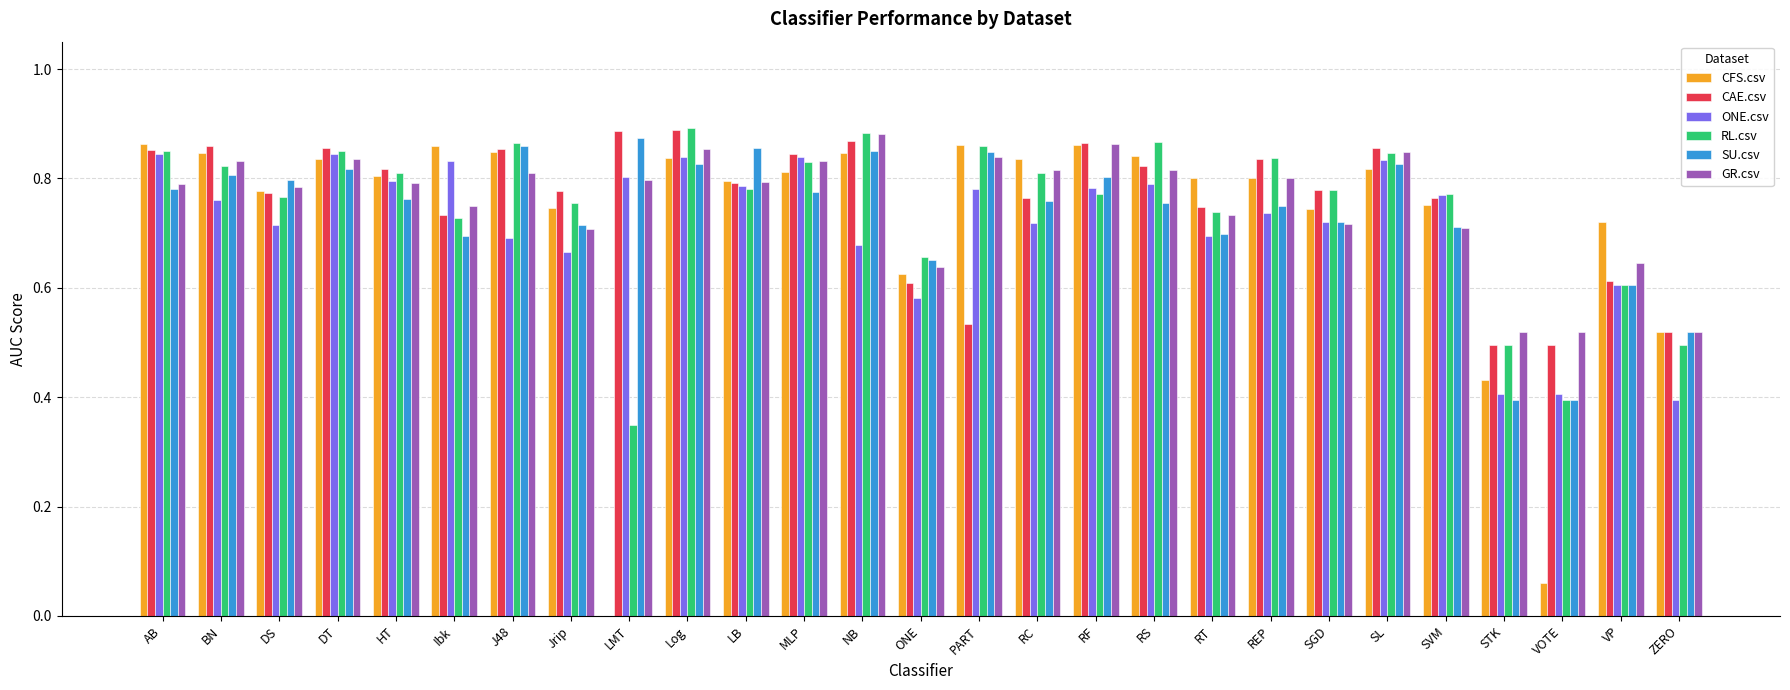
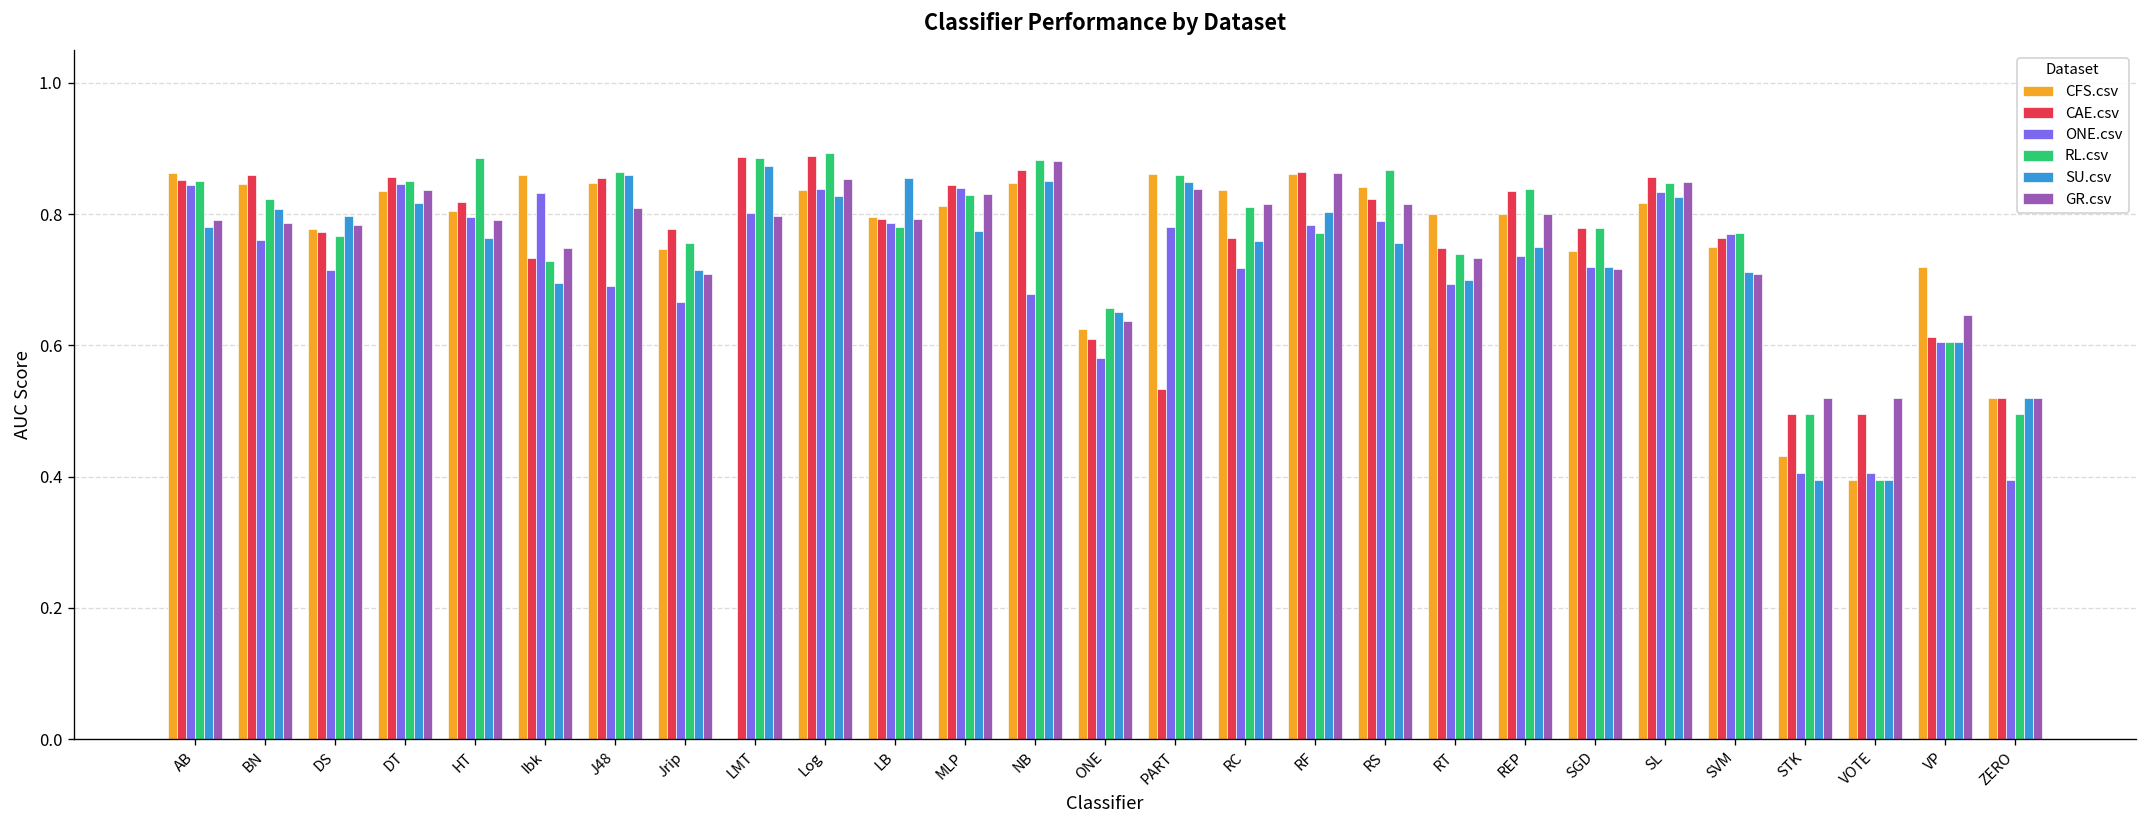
  {
    "CFS.csv": {
      "AB": 0.86,
      "BN": 0.85,
      "DS": 0.78,
      "DT": 0.84,
      "HT": 0.80,
      "Ibk": 0.86,
      "J48": 0.85,
      "Jrip": 0.75,
      "LMT": 0.00,
      "Log": 0.84,
      "LB": 0.80,
      "MLP": 0.81,
      "NB": 0.85,
      "ONE": 0.62,
      "PART": 0.86,
      "RC": 0.84,
      "RF": 0.86,
      "RS": 0.84,
      "RT": 0.80,
      "REP": 0.80,
      "SGD": 0.74,
      "SL": 0.82,
      "SVM": 0.75,
      "STK": 0.43,
-     "VOTE": 0.06,
+     "VOTE": 0.40,
      "VP": 0.72,
      "ZERO": 0.52
    },
    "CAE.csv": {
      "AB": 0.85,
      "BN": 0.86,
      "DS": 0.77,
      "DT": 0.86,
      "HT": 0.82,
      "Ibk": 0.73,
      "J48": 0.85,
      "Jrip": 0.78,
      "LMT": 0.89,
      "Log": 0.89,
      "LB": 0.79,
      "MLP": 0.84,
      "NB": 0.87,
      "ONE": 0.61,
      "PART": 0.53,
      "RC": 0.76,
      "RF": 0.86,
      "RS": 0.82,
      "RT": 0.75,
      "REP": 0.84,
      "SGD": 0.78,
      "SL": 0.86,
      "SVM": 0.76,
      "STK": 0.50,
      "VOTE": 0.50,
      "VP": 0.61,
      "ZERO": 0.52
    },
    "ONE.csv": {
      "AB": 0.84,
      "BN": 0.76,
      "DS": 0.71,
      "DT": 0.85,
      "HT": 0.80,
      "Ibk": 0.83,
      "J48": 0.69,
      "Jrip": 0.67,
      "LMT": 0.80,
      "Log": 0.84,
      "LB": 0.79,
      "MLP": 0.84,
      "NB": 0.68,
      "ONE": 0.58,
      "PART": 0.78,
      "RC": 0.72,
      "RF": 0.78,
      "RS": 0.79,
      "RT": 0.69,
      "REP": 0.74,
      "SGD": 0.72,
      "SL": 0.83,
      "SVM": 0.77,
      "STK": 0.41,
      "VOTE": 0.41,
      "VP": 0.60,
      "ZERO": 0.40
    },
    "RL.csv": {
      "AB": 0.85,
      "BN": 0.82,
      "DS": 0.77,
      "DT": 0.85,
-     "HT": 0.81,
+     "HT": 0.89,
      "Ibk": 0.73,
      "J48": 0.86,
      "Jrip": 0.76,
-     "LMT": 0.35,
+     "LMT": 0.89,
      "Log": 0.89,
      "LB": 0.78,
      "MLP": 0.83,
      "NB": 0.88,
      "ONE": 0.66,
      "PART": 0.86,
      "RC": 0.81,
      "RF": 0.77,
      "RS": 0.87,
      "RT": 0.74,
      "REP": 0.84,
      "SGD": 0.78,
      "SL": 0.85,
      "SVM": 0.77,
      "STK": 0.50,
      "VOTE": 0.40,
      "VP": 0.60,
      "ZERO": 0.50
    },
    "SU.csv": {
      "AB": 0.78,
      "BN": 0.81,
      "DS": 0.80,
      "DT": 0.82,
      "HT": 0.76,
      "Ibk": 0.69,
      "J48": 0.86,
      "Jrip": 0.71,
      "LMT": 0.87,
      "Log": 0.83,
      "LB": 0.86,
      "MLP": 0.77,
      "NB": 0.85,
      "ONE": 0.65,
      "PART": 0.85,
      "RC": 0.76,
      "RF": 0.80,
      "RS": 0.76,
      "RT": 0.70,
      "REP": 0.75,
      "SGD": 0.72,
      "SL": 0.83,
      "SVM": 0.71,
      "STK": 0.40,
      "VOTE": 0.40,
      "VP": 0.60,
      "ZERO": 0.52
    },
    "GR.csv": {
      "AB": 0.79,
-     "BN": 0.83,
+     "BN": 0.79,
      "DS": 0.78,
      "DT": 0.84,
      "HT": 0.79,
      "Ibk": 0.75,
      "J48": 0.81,
      "Jrip": 0.71,
      "LMT": 0.80,
      "Log": 0.85,
      "LB": 0.79,
      "MLP": 0.83,
      "NB": 0.88,
      "ONE": 0.64,
      "PART": 0.84,
      "RC": 0.81,
      "RF": 0.86,
      "RS": 0.82,
      "RT": 0.73,
      "REP": 0.80,
      "SGD": 0.72,
      "SL": 0.85,
      "SVM": 0.71,
      "STK": 0.52,
      "VOTE": 0.52,
      "VP": 0.65,
      "ZERO": 0.52
    }
  }
